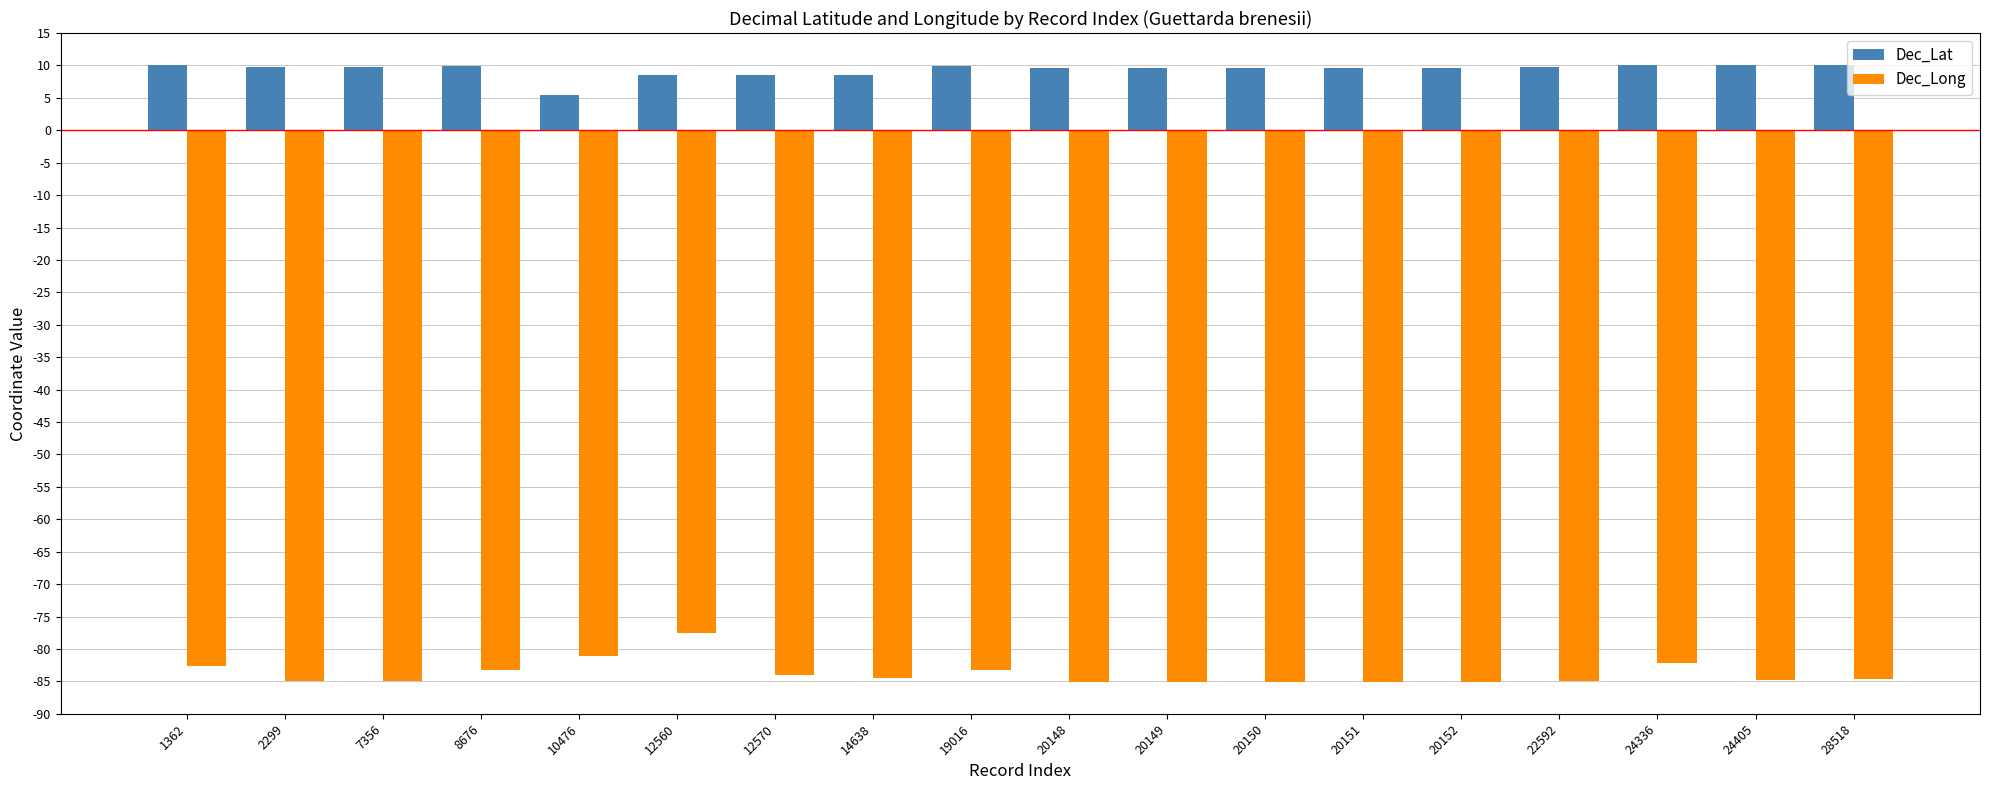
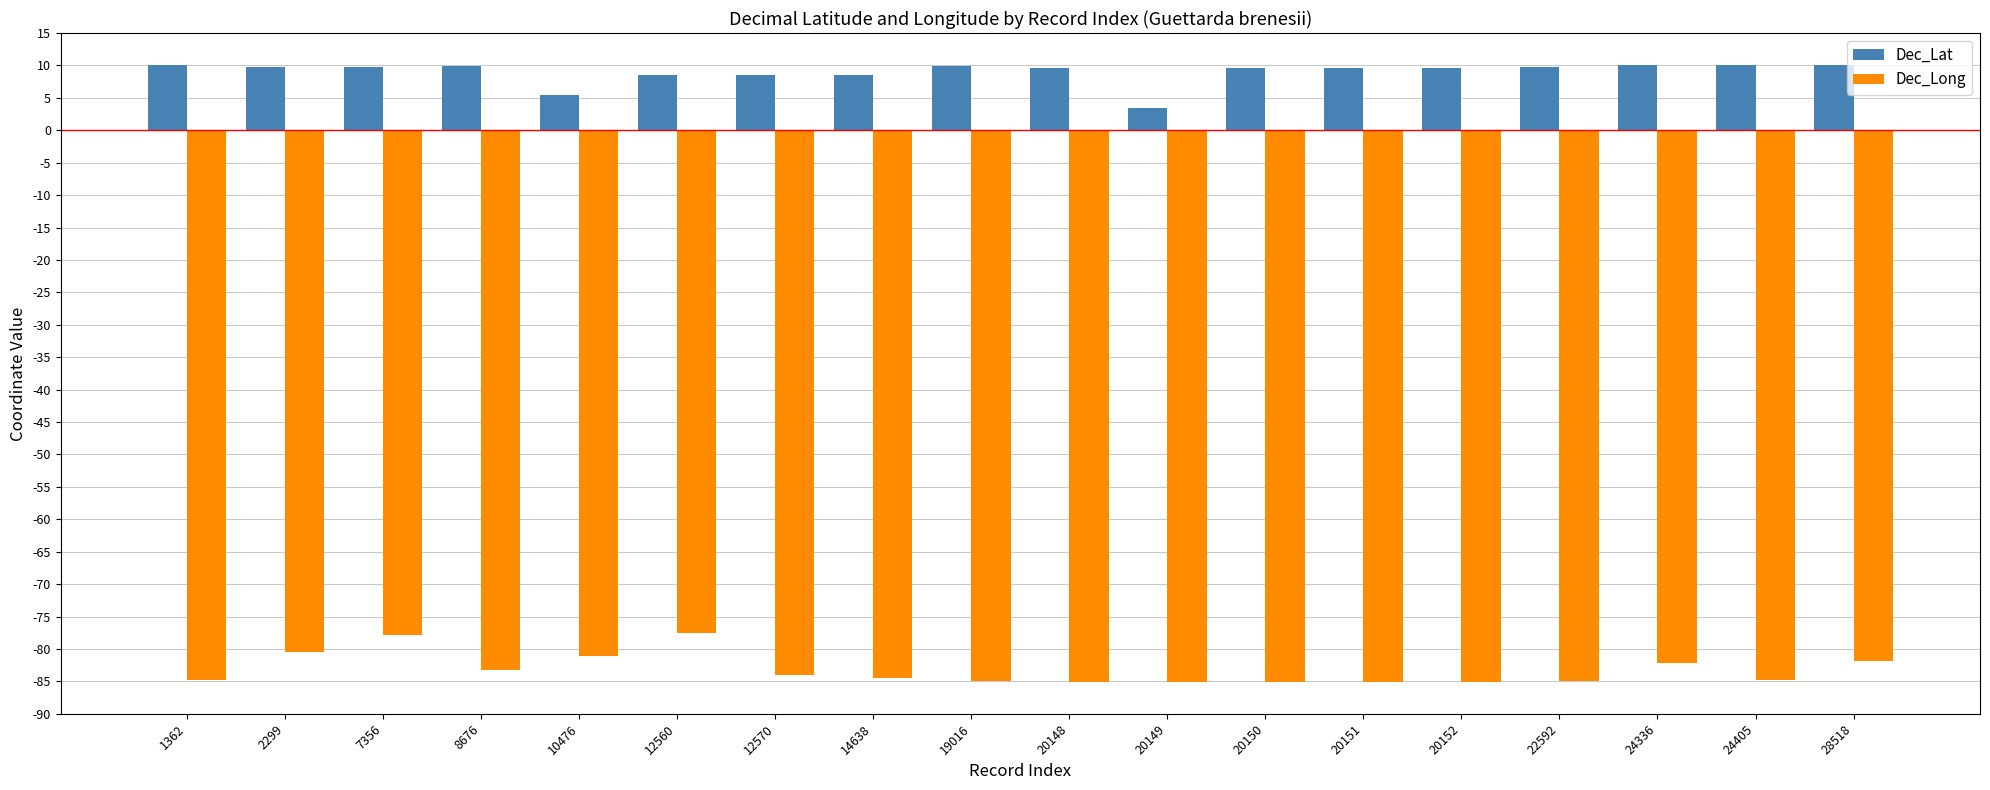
  {
    "Dec_Lat": {
      "1362": 10,
      "2299": 10,
      "7356": 10,
      "8676": 10,
      "10476": 5,
      "12560": 9,
      "12570": 9,
      "14638": 9,
      "19016": 10,
      "20148": 10,
-     "20149": 10,
+     "20149": 3,
      "20150": 10,
      "20151": 10,
      "20152": 10,
      "22592": 10,
      "24336": 10,
      "24405": 10,
      "28518": 10
    },
    "Dec_Long": {
-     "1362": -83,
-     "2299": -85,
-     "7356": -85,
+     "1362": -85,
+     "2299": -80,
+     "7356": -78,
      "8676": -83,
      "10476": -81,
      "12560": -78,
      "12570": -84,
      "14638": -84,
-     "19016": -83,
+     "19016": -85,
      "20148": -85,
      "20149": -85,
      "20150": -85,
      "20151": -85,
      "20152": -85,
      "22592": -85,
      "24336": -82,
      "24405": -85,
-     "28518": -85
+     "28518": -82
    }
  }
